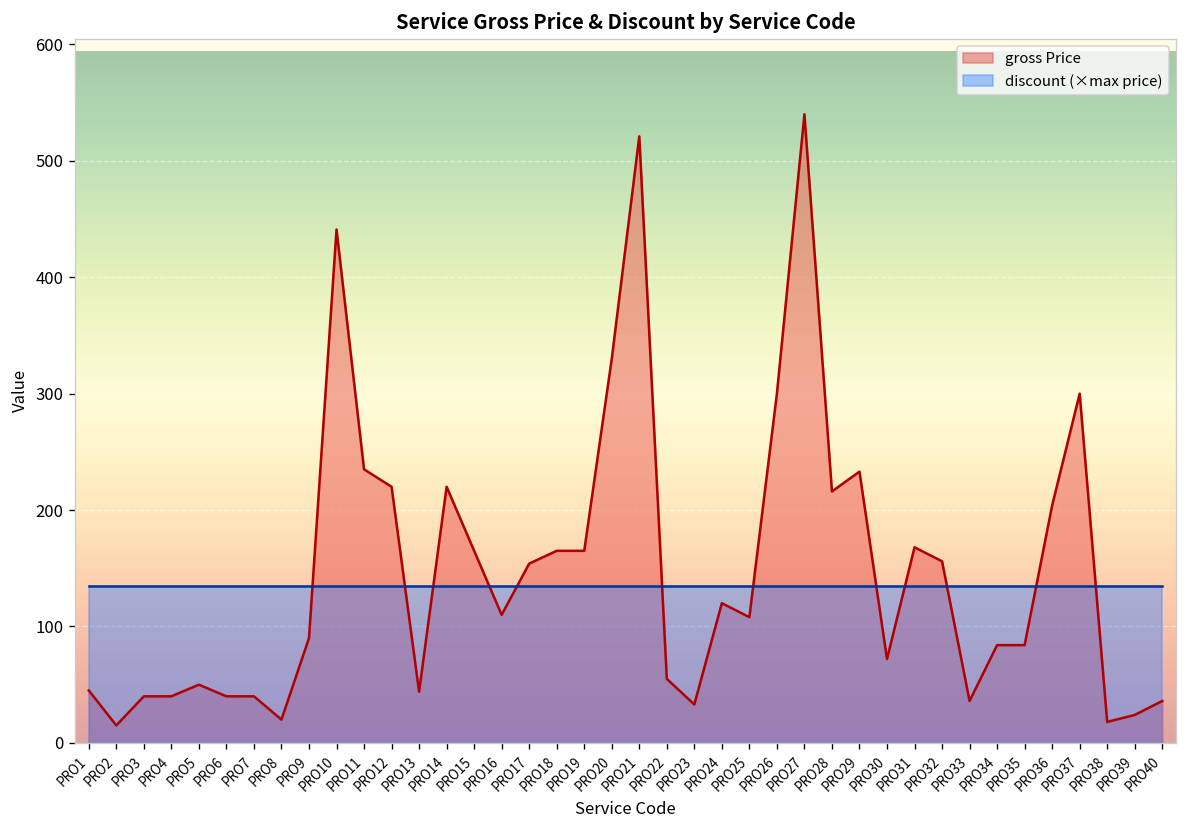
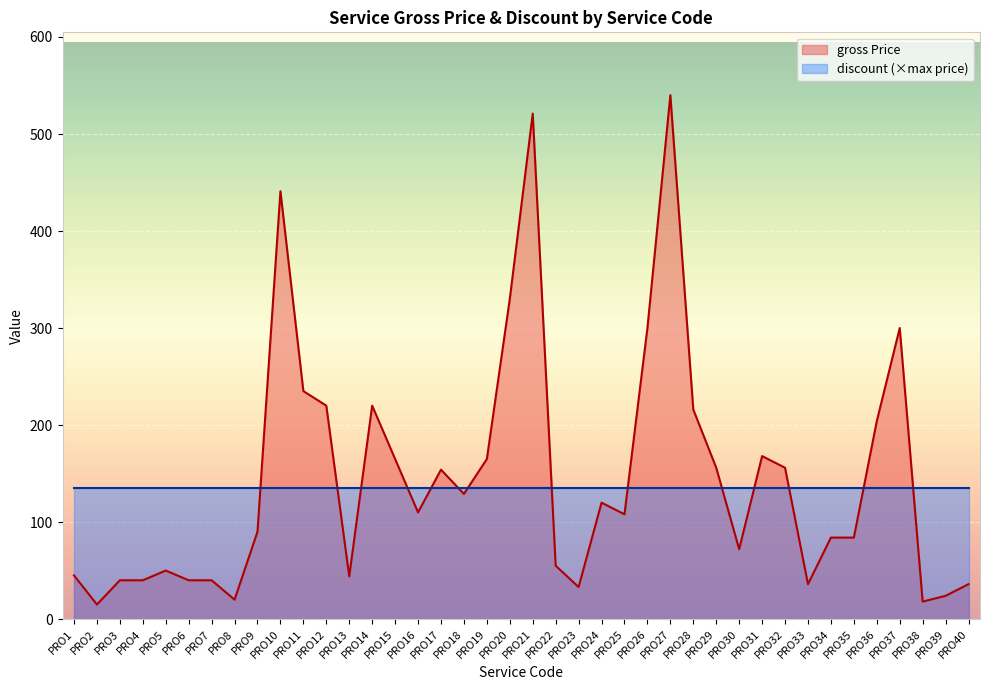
  {
    "gross Price": {
      "PRO1": 50,
      "PRO2": 20,
      "PRO3": 40,
      "PRO4": 40,
      "PRO5": 50,
      "PRO6": 40,
      "PRO7": 40,
      "PRO8": 20,
      "PRO9": 90,
      "PRO10": 440,
      "PRO11": 240,
      "PRO12": 220,
      "PRO13": 40,
      "PRO14": 220,
      "PRO15": 170,
      "PRO16": 110,
      "PRO17": 150,
-     "PRO18": 170,
+     "PRO18": 130,
      "PRO19": 170,
      "PRO20": 330,
      "PRO21": 520,
      "PRO22": 60,
      "PRO23": 30,
      "PRO24": 120,
      "PRO25": 110,
      "PRO26": 300,
      "PRO27": 540,
      "PRO28": 220,
-     "PRO29": 230,
+     "PRO29": 160,
      "PRO30": 70,
      "PRO31": 170,
      "PRO32": 160,
      "PRO33": 40,
      "PRO34": 80,
      "PRO35": 80,
      "PRO36": 200,
      "PRO37": 300,
      "PRO38": 20,
      "PRO39": 20,
      "PRO40": 40
    },
    "discount (×max price)": {
      "PRO1": 140,
      "PRO2": 140,
      "PRO3": 140,
      "PRO4": 140,
      "PRO5": 140,
      "PRO6": 140,
      "PRO7": 140,
      "PRO8": 140,
      "PRO9": 140,
      "PRO10": 140,
      "PRO11": 140,
      "PRO12": 140,
      "PRO13": 140,
      "PRO14": 140,
      "PRO15": 140,
      "PRO16": 140,
      "PRO17": 140,
      "PRO18": 140,
      "PRO19": 140,
      "PRO20": 140,
      "PRO21": 140,
      "PRO22": 140,
      "PRO23": 140,
      "PRO24": 140,
      "PRO25": 140,
      "PRO26": 140,
      "PRO27": 140,
      "PRO28": 140,
      "PRO29": 140,
      "PRO30": 140,
      "PRO31": 140,
      "PRO32": 140,
      "PRO33": 140,
      "PRO34": 140,
      "PRO35": 140,
      "PRO36": 140,
      "PRO37": 140,
      "PRO38": 140,
      "PRO39": 140,
      "PRO40": 140
    }
  }
